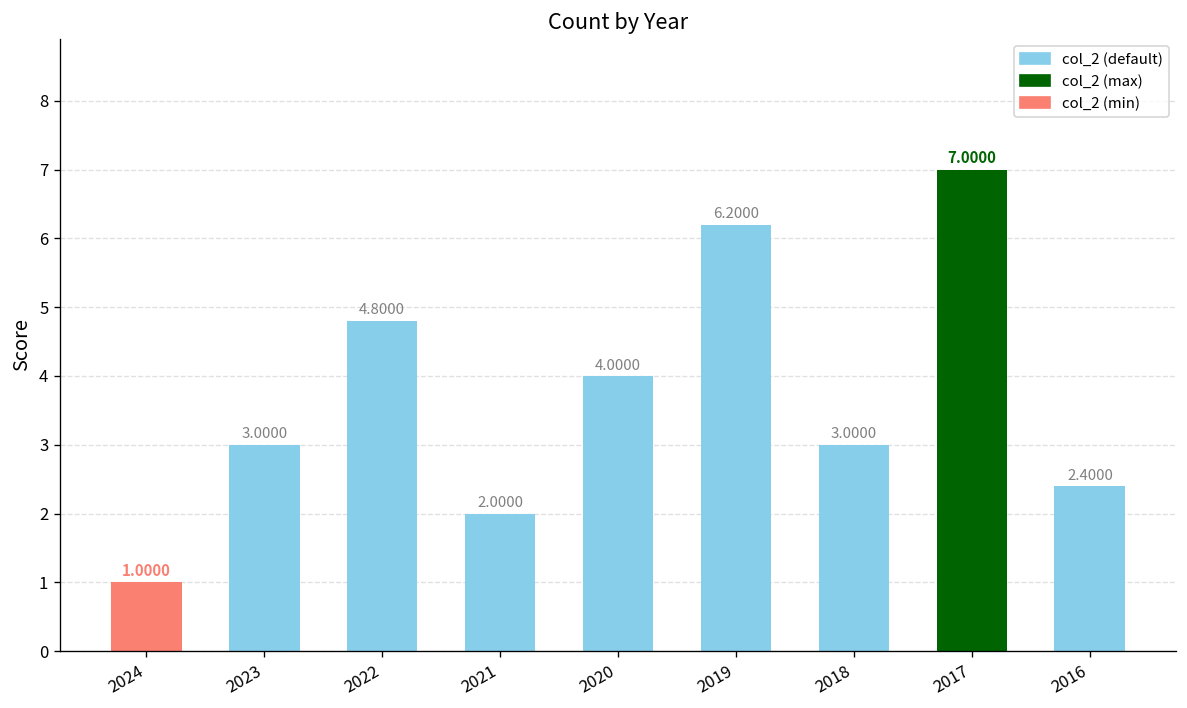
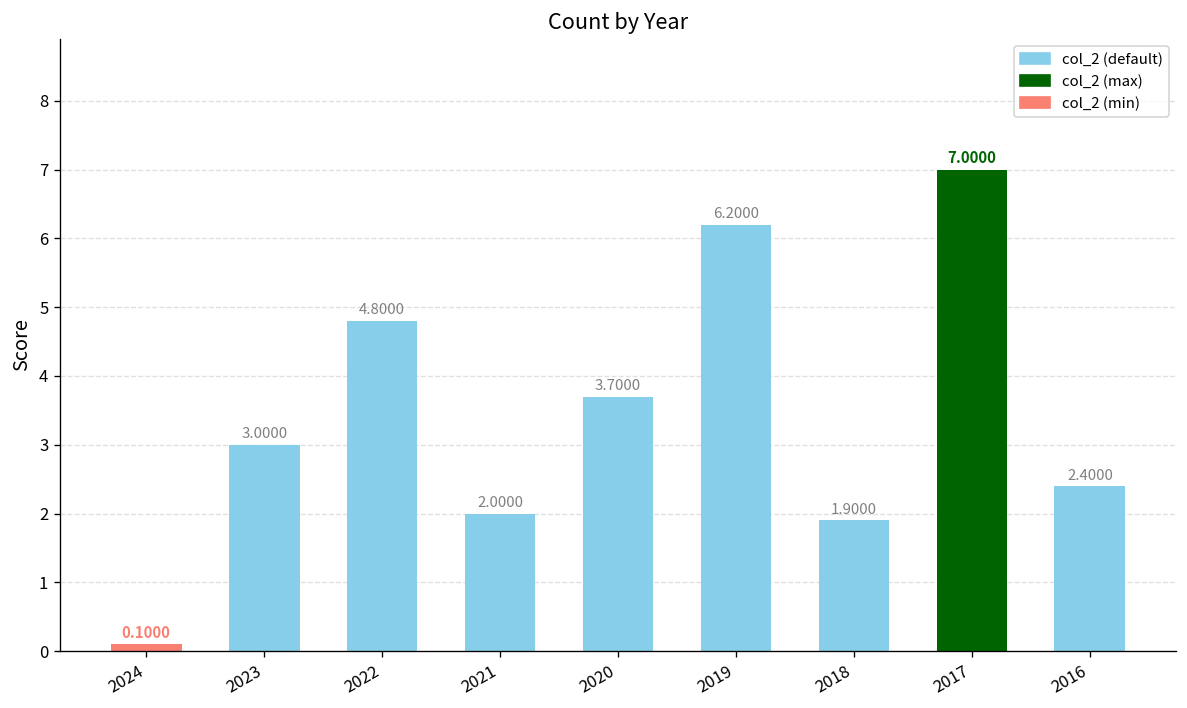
  {
-   "2024": 1.0000,
+   "2024": 0.1000,
    "2023": 3.0000,
    "2022": 4.8000,
    "2021": 2.0000,
-   "2020": 4.0000,
+   "2020": 3.7000,
    "2019": 6.2000,
-   "2018": 3.0000,
+   "2018": 1.9000,
    "2017": 7.0000,
    "2016": 2.4000
  }
